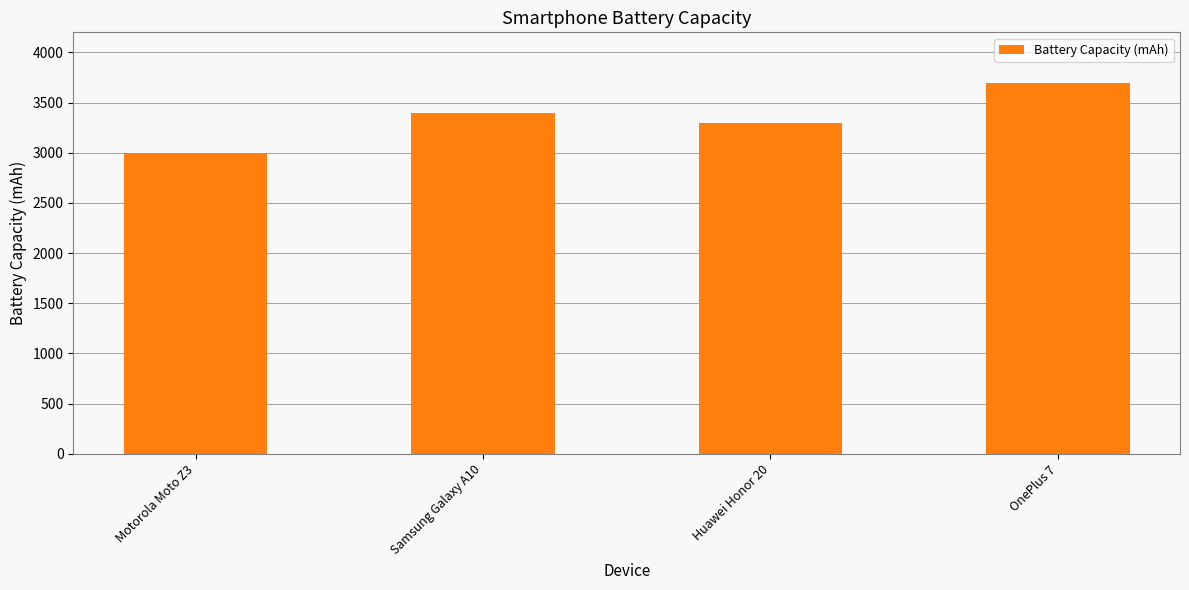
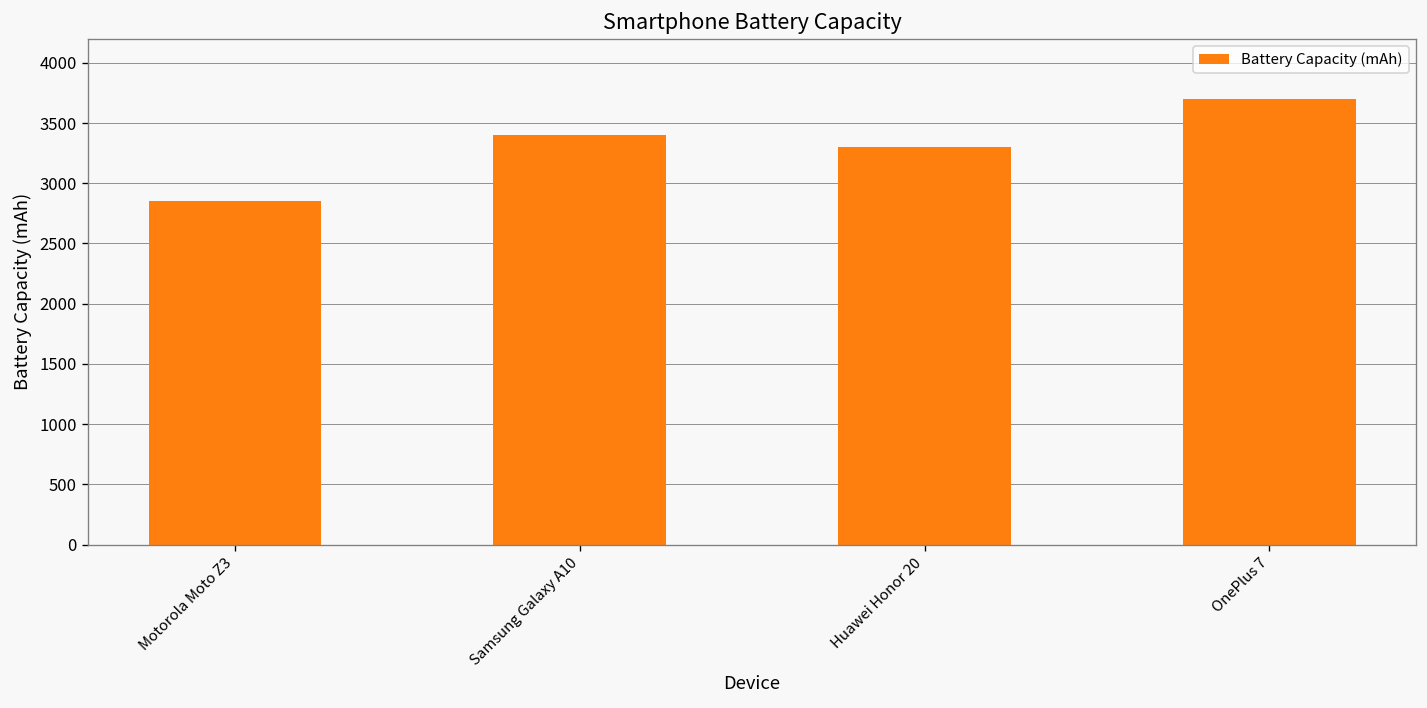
  {
-   "Motorola Moto Z3": 3000,
+   "Motorola Moto Z3": 2850,
    "Samsung Galaxy A10": 3400,
    "Huawei Honor 20": 3300,
    "OnePlus 7": 3700
  }
